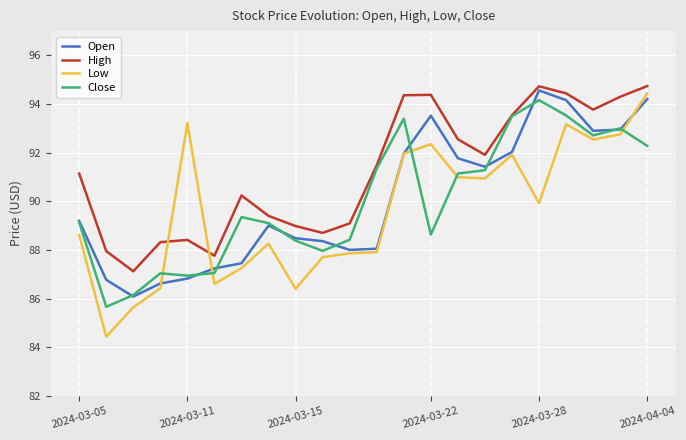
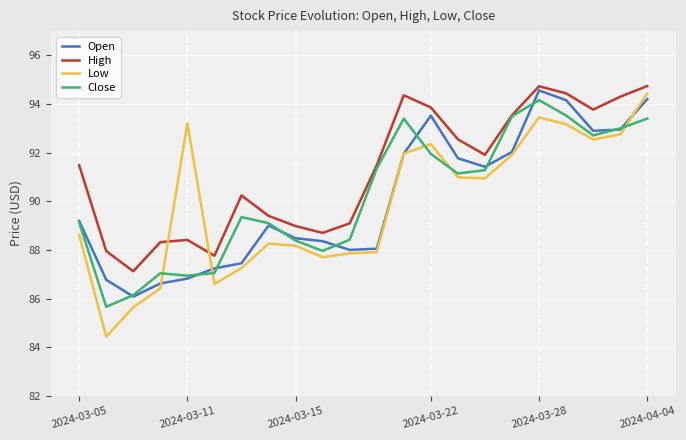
  {
    "Open": {
      "2024-03-11": 86.8,
      "2024-03-22": 93.5,
      "2024-03-28": 94.6,
      "2024-04-04": 94.2
    },
    "High": {
-     "2024-03-05": 91.1,
+     "2024-03-05": 91.5,
      "2024-03-11": 88.4,
      "2024-03-15": 89.0,
-     "2024-03-22": 94.4,
+     "2024-03-22": 93.9,
      "2024-03-28": 94.7,
      "2024-04-04": 94.7
    },
    "Low": {
      "2024-03-05": 88.6,
      "2024-03-11": 93.2,
-     "2024-03-15": 86.4,
+     "2024-03-15": 88.2,
      "2024-03-22": 92.4,
-     "2024-03-28": 89.9,
+     "2024-03-28": 93.5,
      "2024-04-04": 94.4
    },
    "Close": {
      "2024-03-11": 86.9,
-     "2024-03-22": 88.6,
+     "2024-03-22": 92.0,
      "2024-03-28": 94.2,
-     "2024-04-04": 92.3
+     "2024-04-04": 93.4
    }
  }
